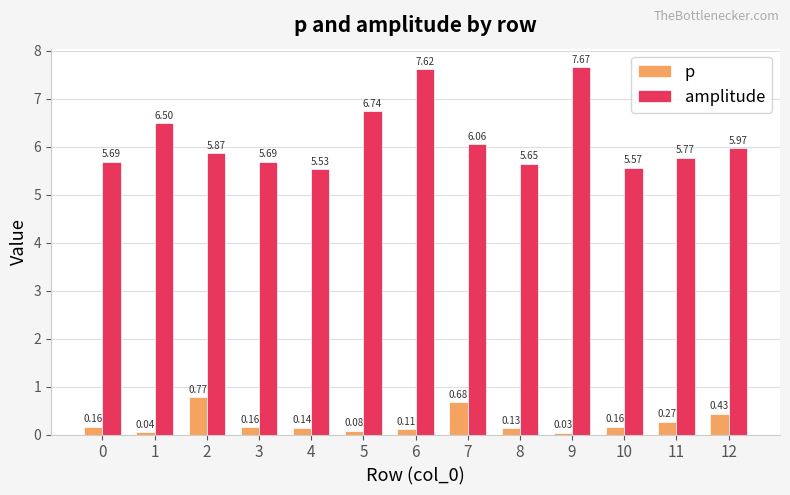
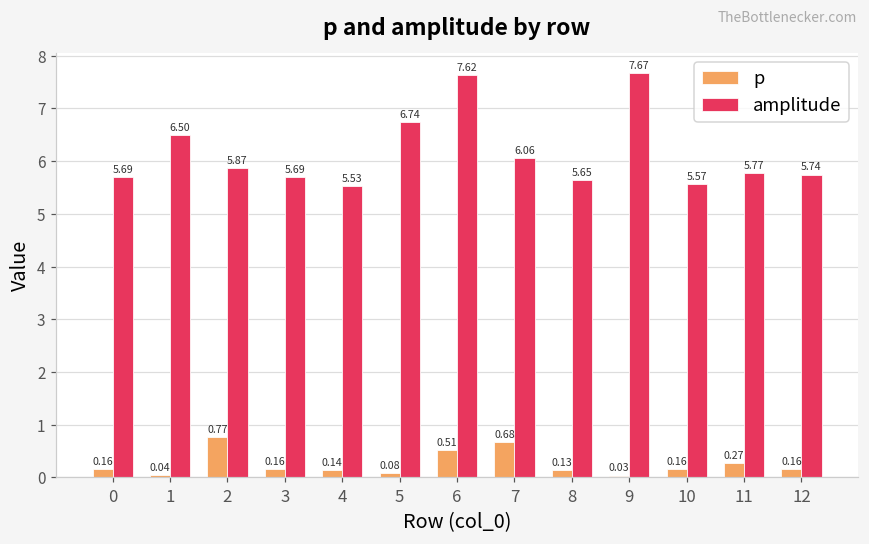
  {
    "p": {
      "0": 0.16,
      "1": 0.04,
      "2": 0.77,
      "3": 0.16,
      "4": 0.14,
      "5": 0.08,
-     "6": 0.11,
+     "6": 0.51,
      "7": 0.68,
      "8": 0.13,
      "9": 0.03,
      "10": 0.16,
      "11": 0.27,
-     "12": 0.43
+     "12": 0.16
    },
    "amplitude": {
      "0": 5.69,
      "1": 6.50,
      "2": 5.87,
      "3": 5.69,
      "4": 5.53,
      "5": 6.74,
      "6": 7.62,
      "7": 6.06,
      "8": 5.65,
      "9": 7.67,
      "10": 5.57,
      "11": 5.77,
-     "12": 5.97
+     "12": 5.74
    }
  }
